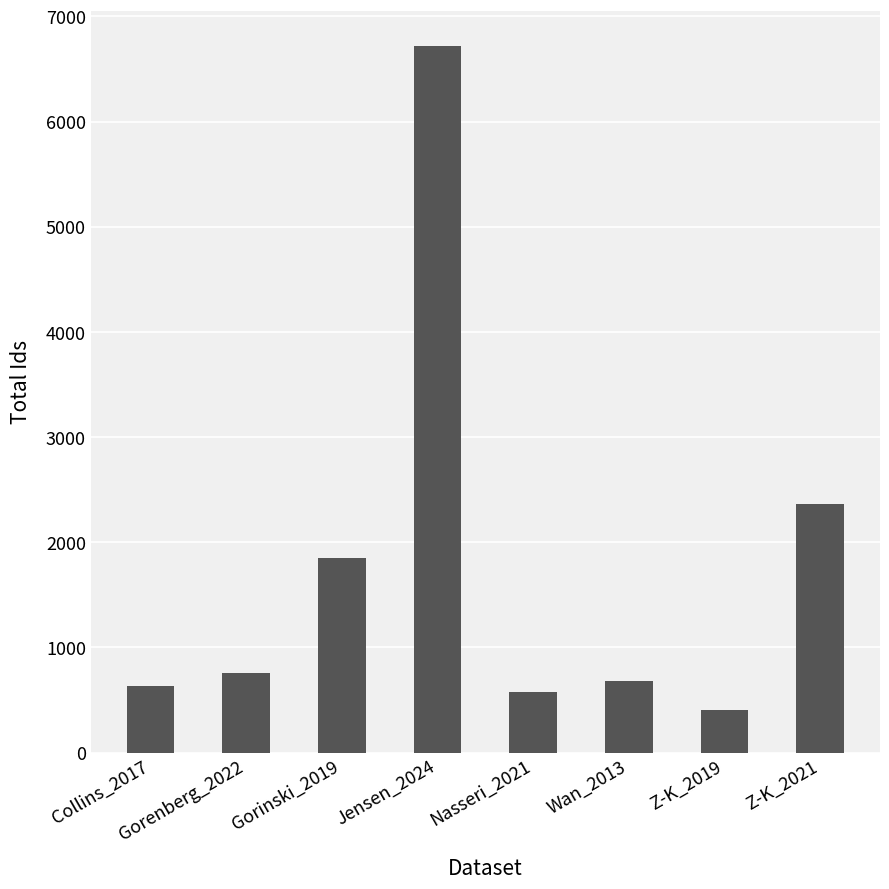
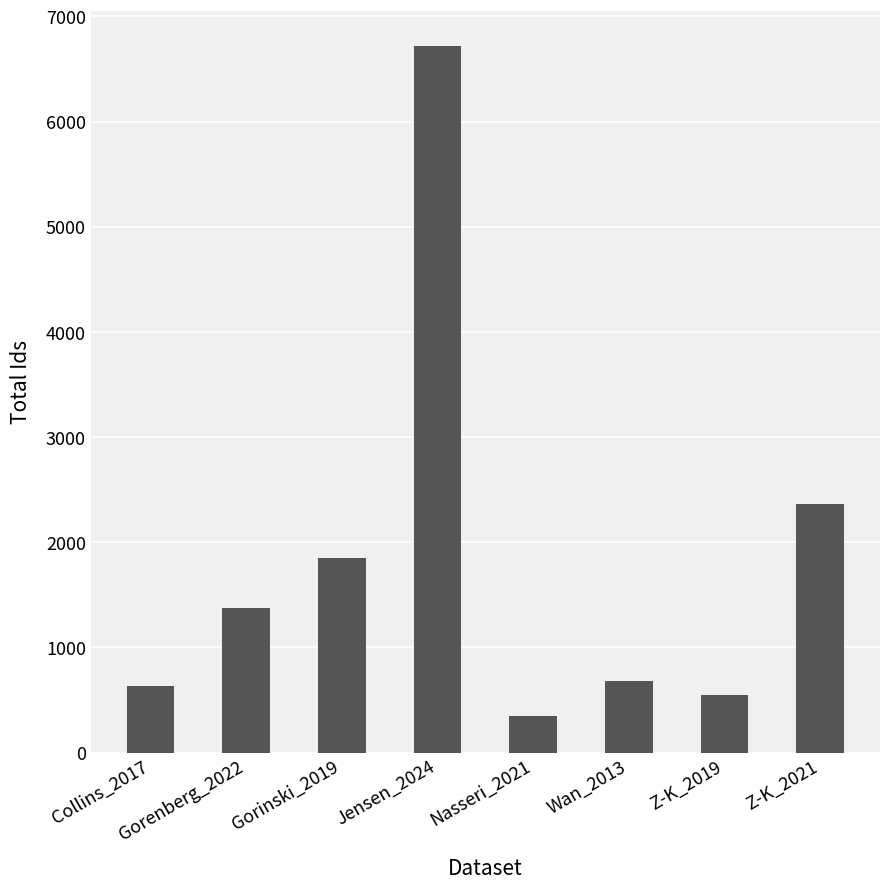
  {
    "Collins_2017": 630,
-   "Gorenberg_2022": 760,
+   "Gorenberg_2022": 1380,
    "Gorinski_2019": 1850,
    "Jensen_2024": 6720,
-   "Nasseri_2021": 580,
+   "Nasseri_2021": 350,
    "Wan_2013": 680,
-   "Z-K_2019": 410,
+   "Z-K_2019": 550,
    "Z-K_2021": 2370
  }
